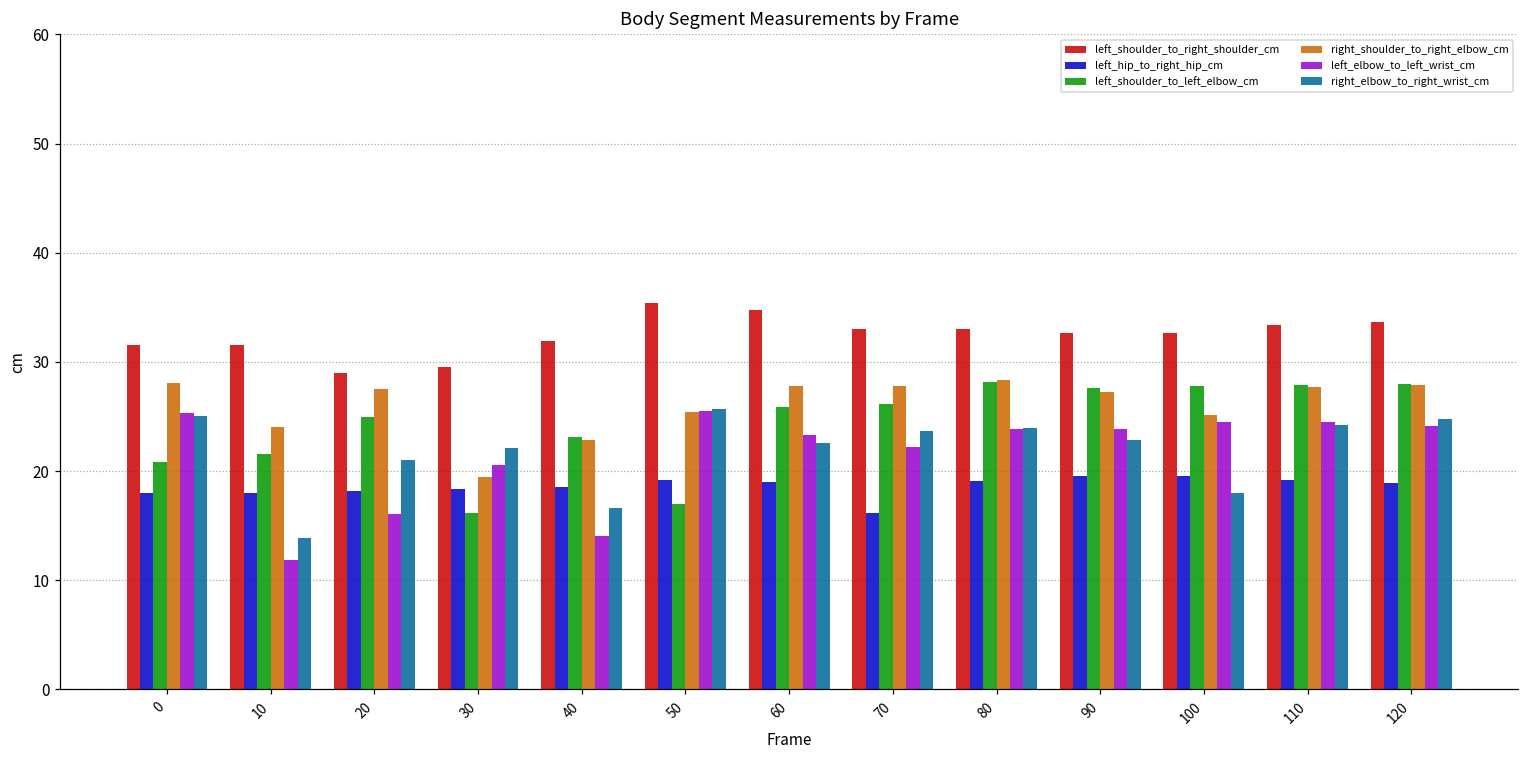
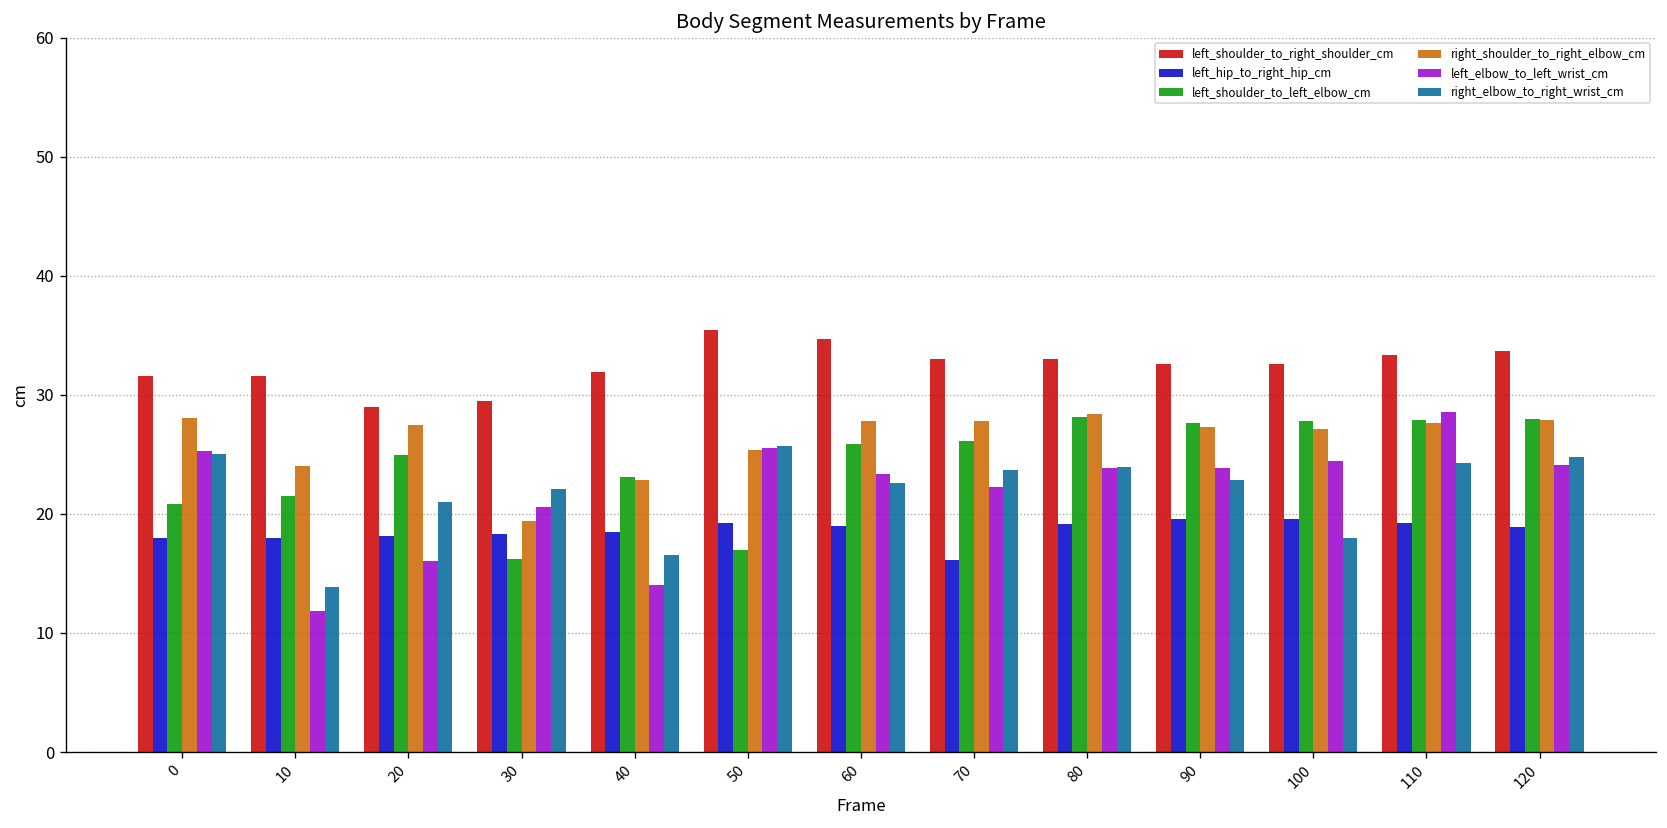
  {
    "left_shoulder_to_right_shoulder_cm": {
      "0": 32,
      "10": 32,
      "20": 29,
      "30": 29,
      "40": 32,
      "50": 35,
      "60": 35,
      "70": 33,
      "80": 33,
      "90": 33,
      "100": 33,
      "110": 33,
      "120": 34
    },
    "left_hip_to_right_hip_cm": {
      "0": 18,
      "10": 18,
      "20": 18,
      "30": 18,
      "40": 19,
      "50": 19,
      "60": 19,
      "70": 16,
      "80": 19,
      "90": 20,
      "100": 20,
      "110": 19,
      "120": 19
    },
    "left_shoulder_to_left_elbow_cm": {
      "0": 21,
      "10": 22,
      "20": 25,
      "30": 16,
      "40": 23,
      "50": 17,
      "60": 26,
      "70": 26,
      "80": 28,
      "90": 28,
      "100": 28,
      "110": 28,
      "120": 28
    },
    "right_shoulder_to_right_elbow_cm": {
      "0": 28,
      "10": 24,
      "20": 27,
      "30": 19,
      "40": 23,
      "50": 25,
      "60": 28,
      "70": 28,
      "80": 28,
      "90": 27,
-     "100": 25,
+     "100": 27,
      "110": 28,
      "120": 28
    },
    "left_elbow_to_left_wrist_cm": {
      "0": 25,
      "10": 12,
      "20": 16,
      "30": 21,
      "40": 14,
      "50": 26,
      "60": 23,
      "70": 22,
      "80": 24,
      "90": 24,
      "100": 24,
-     "110": 24,
+     "110": 29,
      "120": 24
    },
    "right_elbow_to_right_wrist_cm": {
      "0": 25,
      "10": 14,
      "20": 21,
      "30": 22,
      "40": 17,
      "50": 26,
      "60": 23,
      "70": 24,
      "80": 24,
      "90": 23,
      "100": 18,
      "110": 24,
      "120": 25
    }
  }
